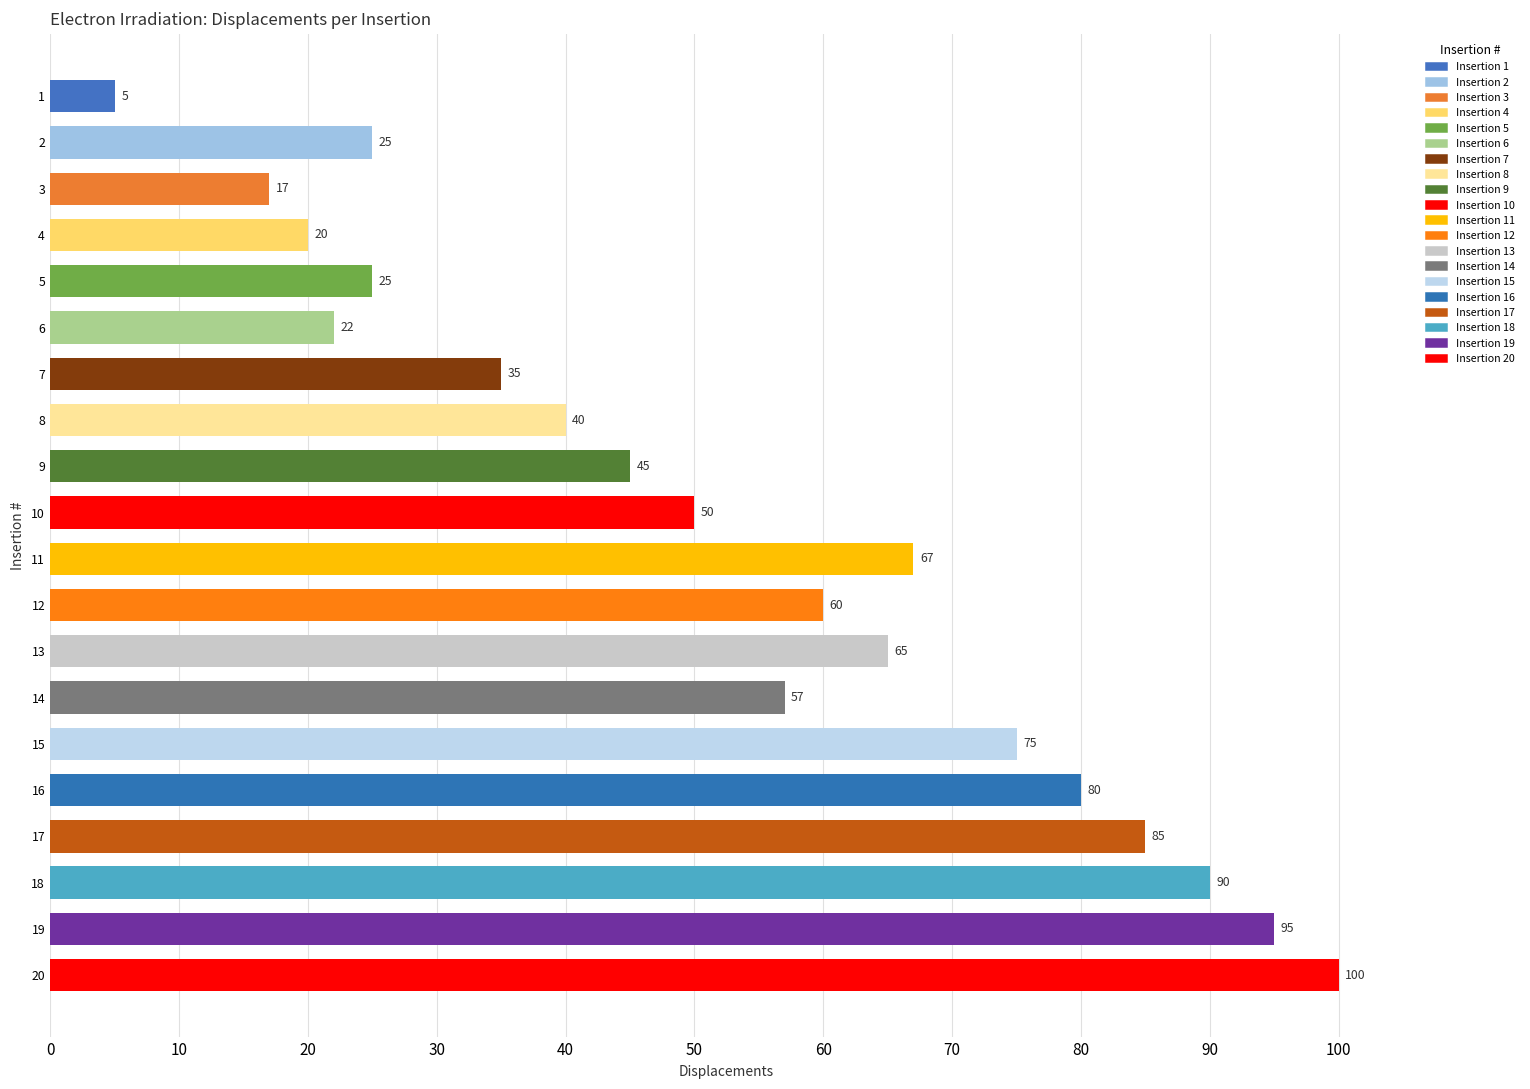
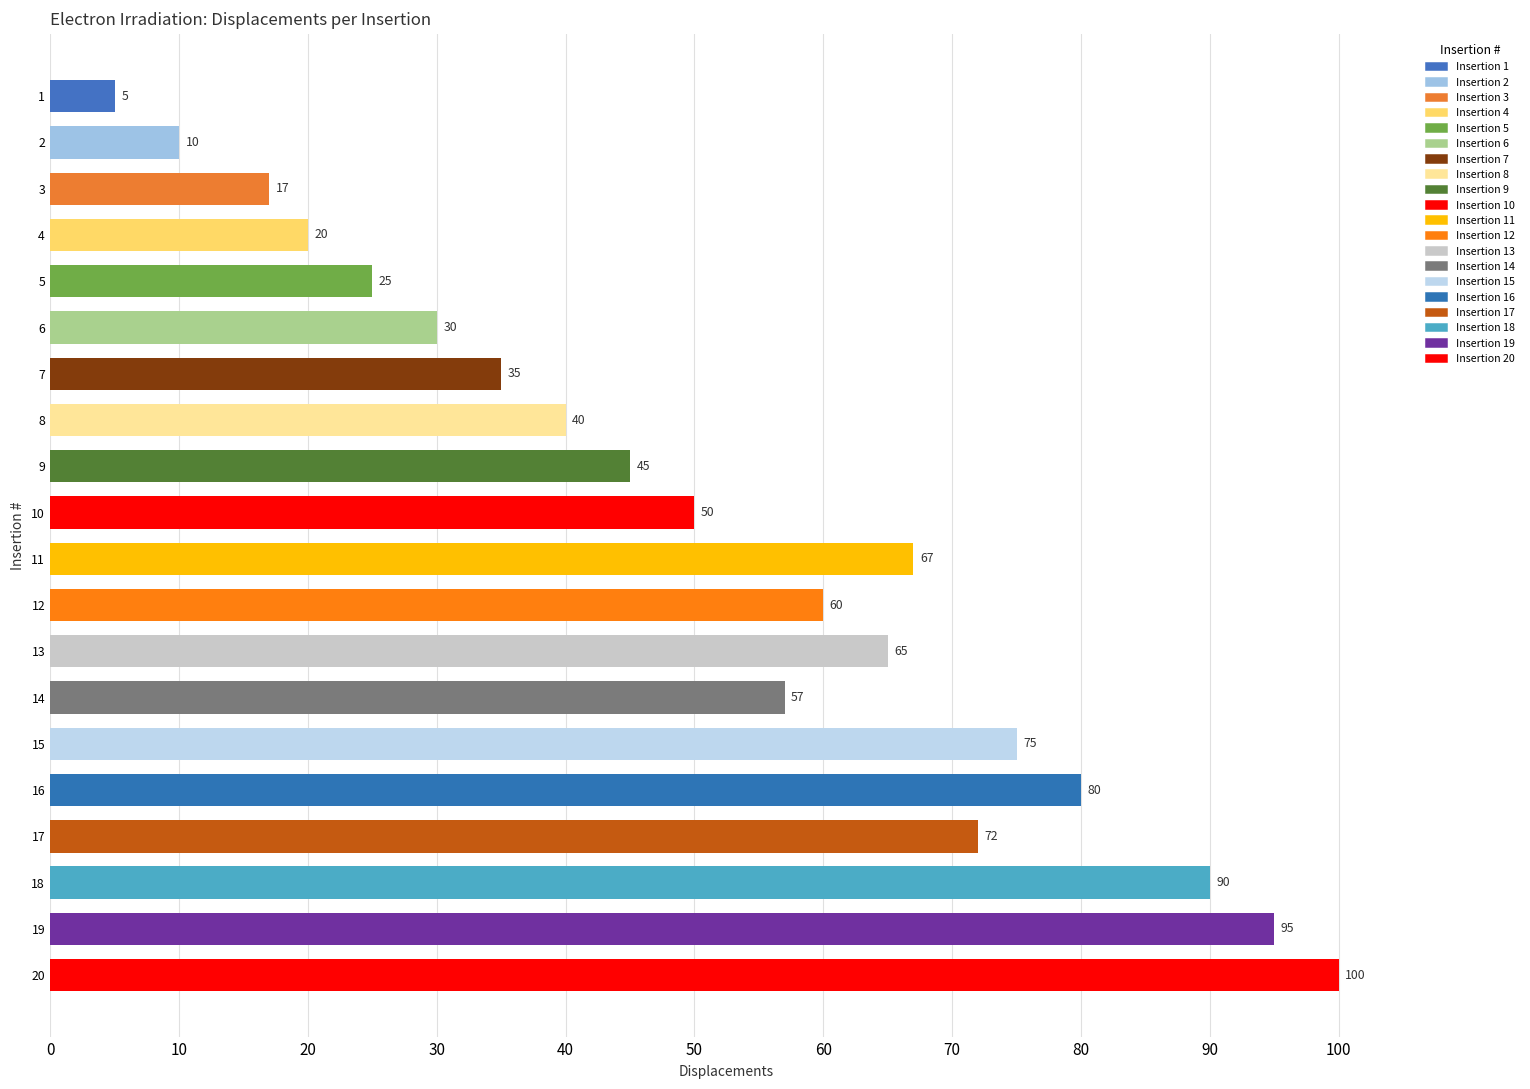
  {
    "1": 5,
-   "2": 25,
+   "2": 10,
    "3": 17,
    "4": 20,
    "5": 25,
-   "6": 22,
+   "6": 30,
    "7": 35,
    "8": 40,
    "9": 45,
    "10": 50,
    "11": 67,
    "12": 60,
    "13": 65,
    "14": 57,
    "15": 75,
    "16": 80,
-   "17": 85,
+   "17": 72,
    "18": 90,
    "19": 95,
    "20": 100
  }
